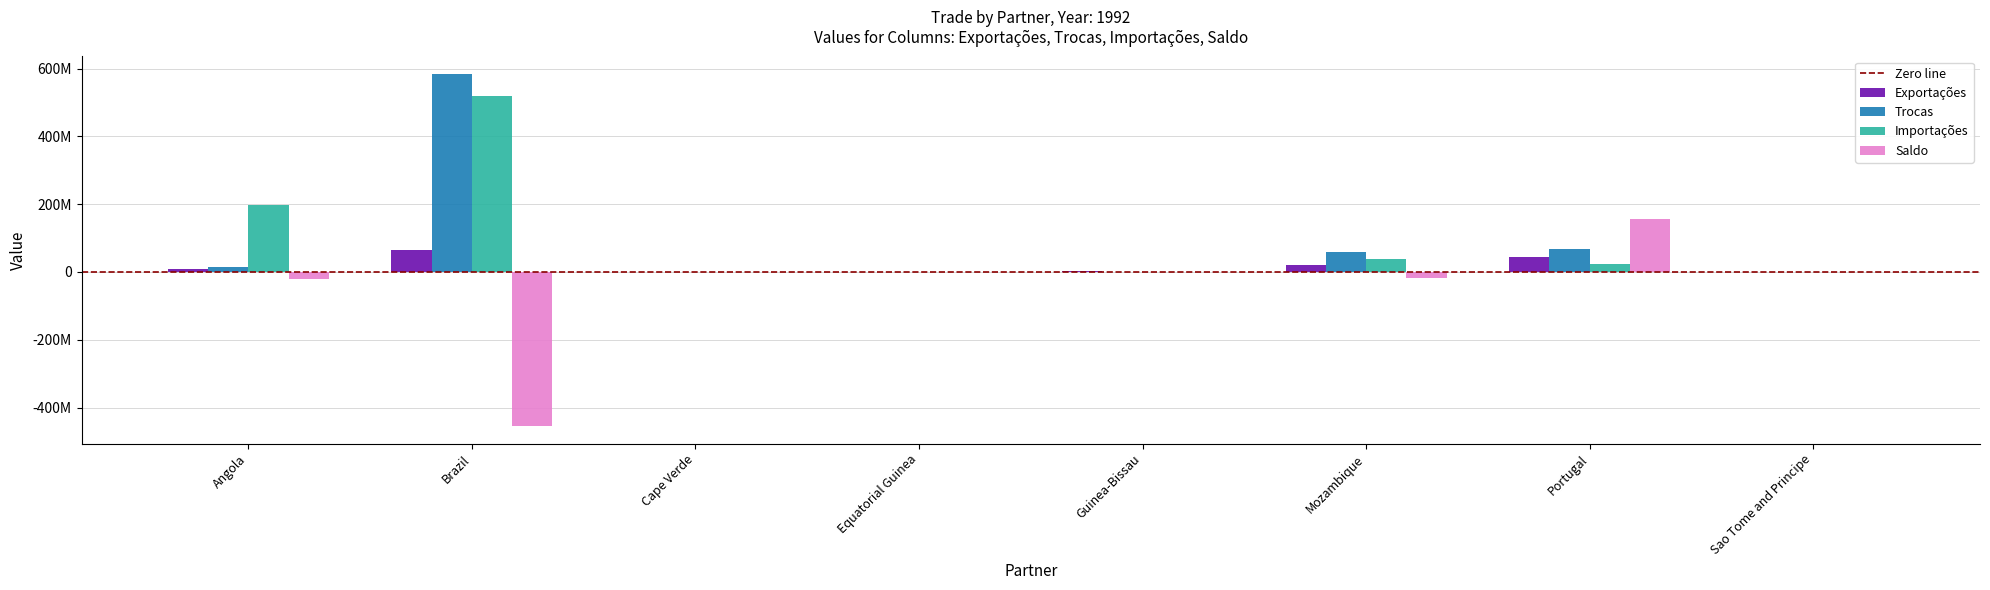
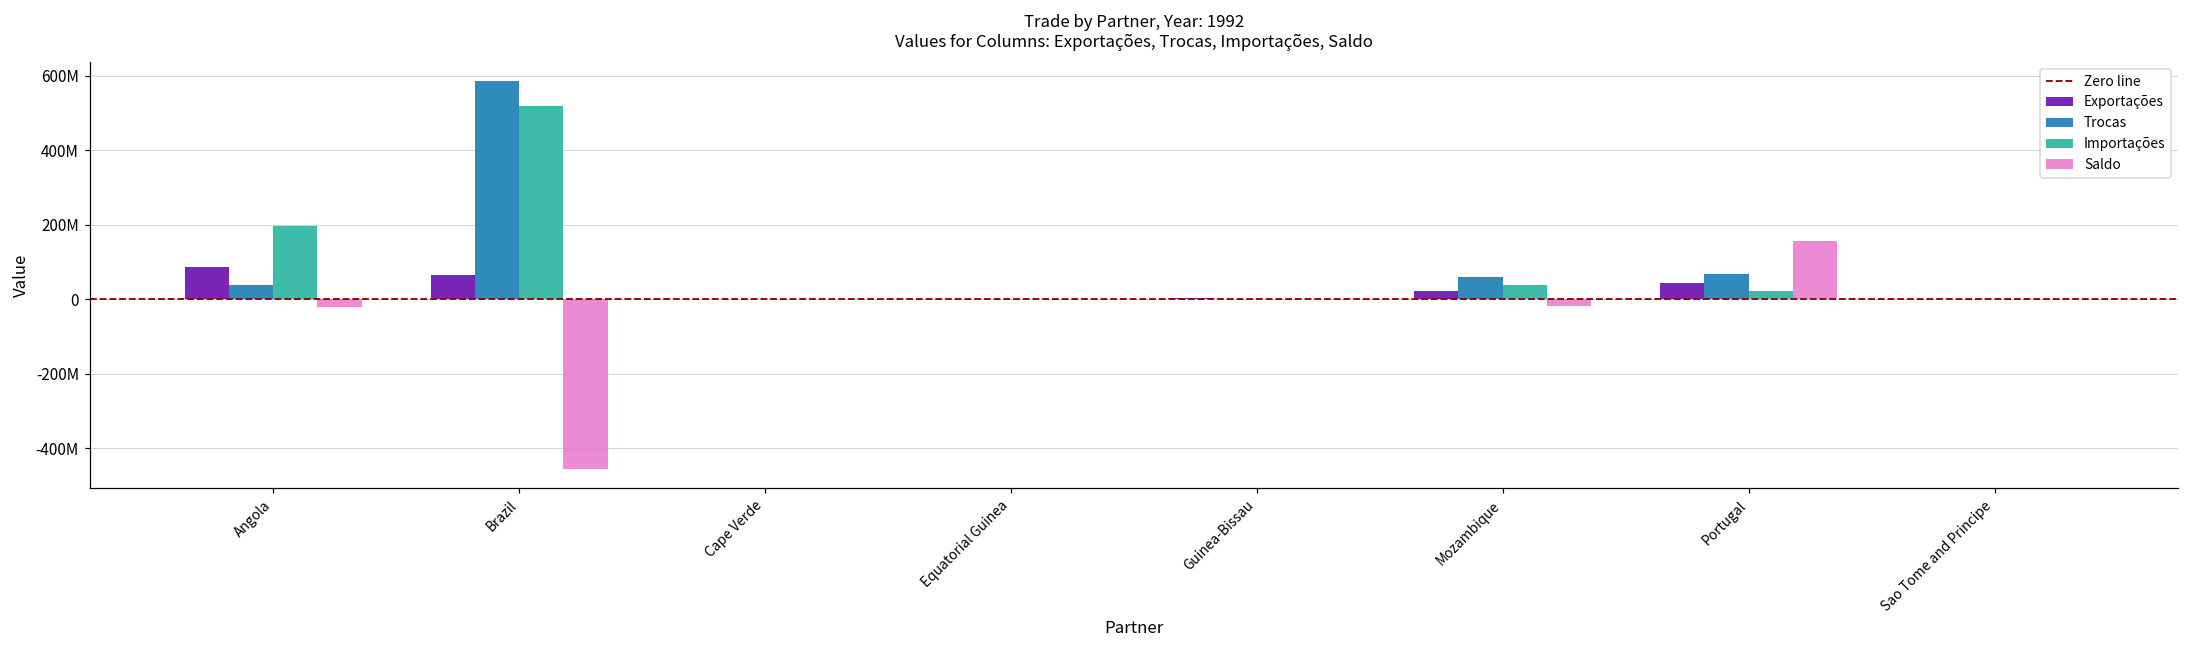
  {
    "Exportações": {
-     "Angola": 10000000,
+     "Angola": 90000000,
      "Brazil": 60000000,
      "Mozambique": 20000000,
      "Portugal": 40000000
    },
    "Trocas": {
-     "Angola": 10000000,
+     "Angola": 40000000,
      "Brazil": 580000000,
      "Cape Verde": 0,
      "Guinea-Bissau": 0,
      "Mozambique": 60000000,
      "Portugal": 70000000,
      "Sao Tome and Principe": 0
    },
    "Importações": {
      "Angola": 200000000,
      "Brazil": 520000000,
      "Cape Verde": 0,
      "Guinea-Bissau": 0,
      "Mozambique": 40000000,
      "Portugal": 20000000,
      "Sao Tome and Principe": 0
    },
    "Saldo": {
      "Angola": -20000000,
      "Brazil": -450000000,
      "Cape Verde": 0,
      "Guinea-Bissau": 0,
      "Mozambique": -20000000,
      "Portugal": 160000000,
      "Sao Tome and Principe": 0
    }
  }
